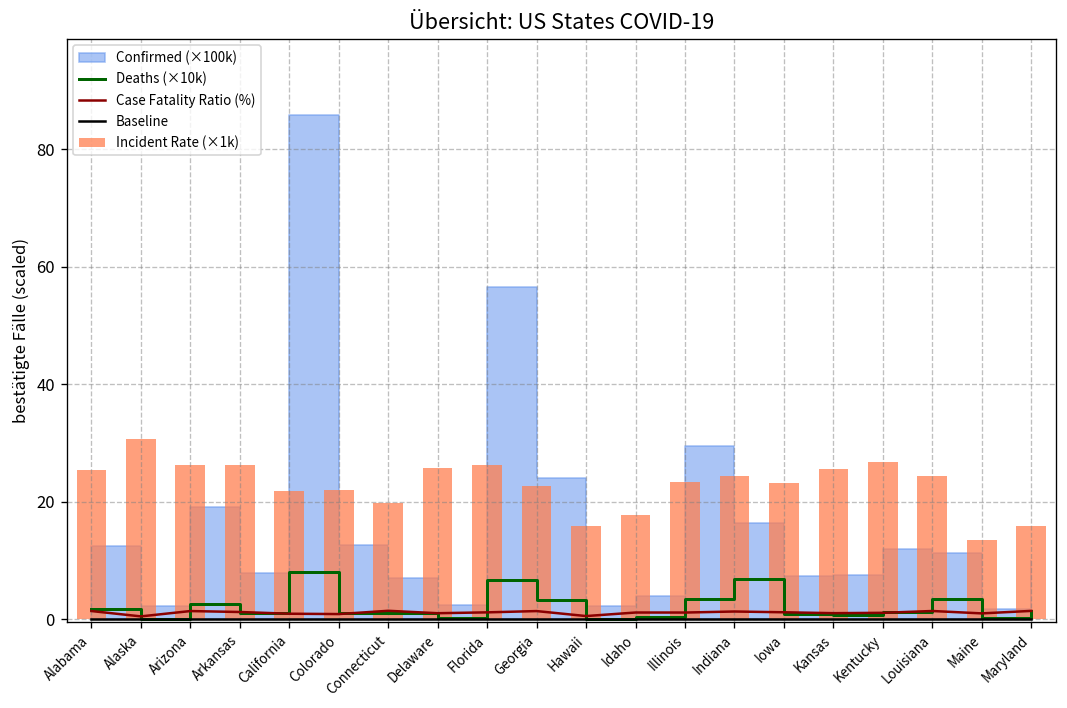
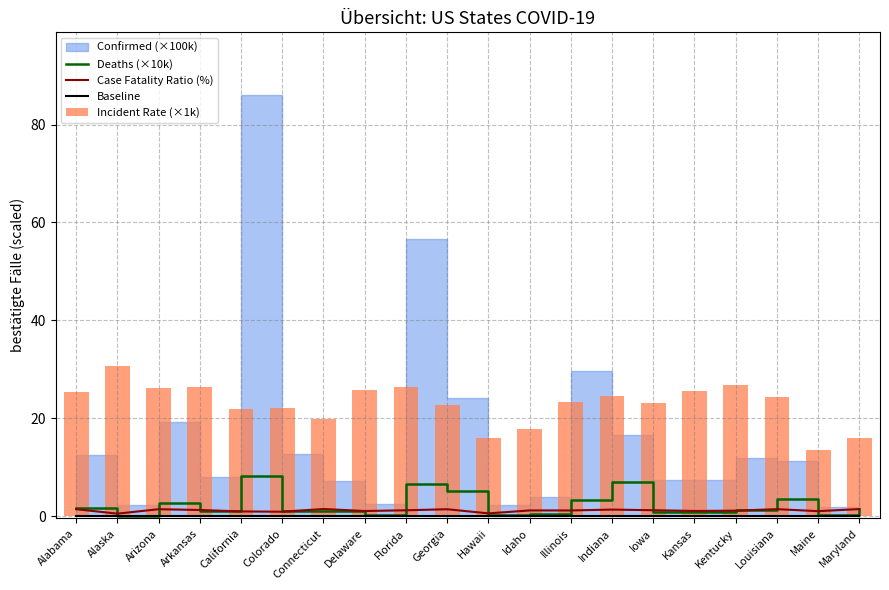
  {
    "Incident Rate (×1k)": {
      "Alabama": 25,
      "Alaska": 31,
      "Arizona": 26,
      "Arkansas": 26,
      "California": 22,
      "Colorado": 22,
      "Connecticut": 20,
      "Delaware": 26,
      "Florida": 26,
      "Georgia": 23,
      "Hawaii": 16,
      "Idaho": 18,
      "Illinois": 23,
      "Indiana": 24,
      "Iowa": 23,
      "Kansas": 26,
      "Kentucky": 27,
      "Louisiana": 24,
      "Maine": 13,
      "Maryland": 16
    },
    "Deaths (×10k)": {
      "Florida": 7,
-     "Georgia": 3,
+     "Georgia": 5,
      "Illinois": 3,
      "Indiana": 7,
      "Louisiana": 4
    },
    "Case Fatality Ratio (%)": {
      "Arizona": 1,
      "California": 1,
      "Delaware": 1,
      "Florida": 1,
      "Georgia": 1,
      "Idaho": 1,
      "Illinois": 1,
      "Indiana": 1,
      "Louisiana": 1,
      "Maine": 1
    },
    "Baseline": {
      "Alabama": 0,
      "Arizona": 0,
      "Arkansas": 0,
      "California": 0,
      "Colorado": 0,
      "Connecticut": 0,
      "Florida": 0,
      "Georgia": 0,
      "Illinois": 0,
      "Indiana": 0,
      "Iowa": 0,
      "Kansas": 0,
      "Kentucky": 0,
      "Louisiana": 0,
      "Maryland": 0
    }
  }
